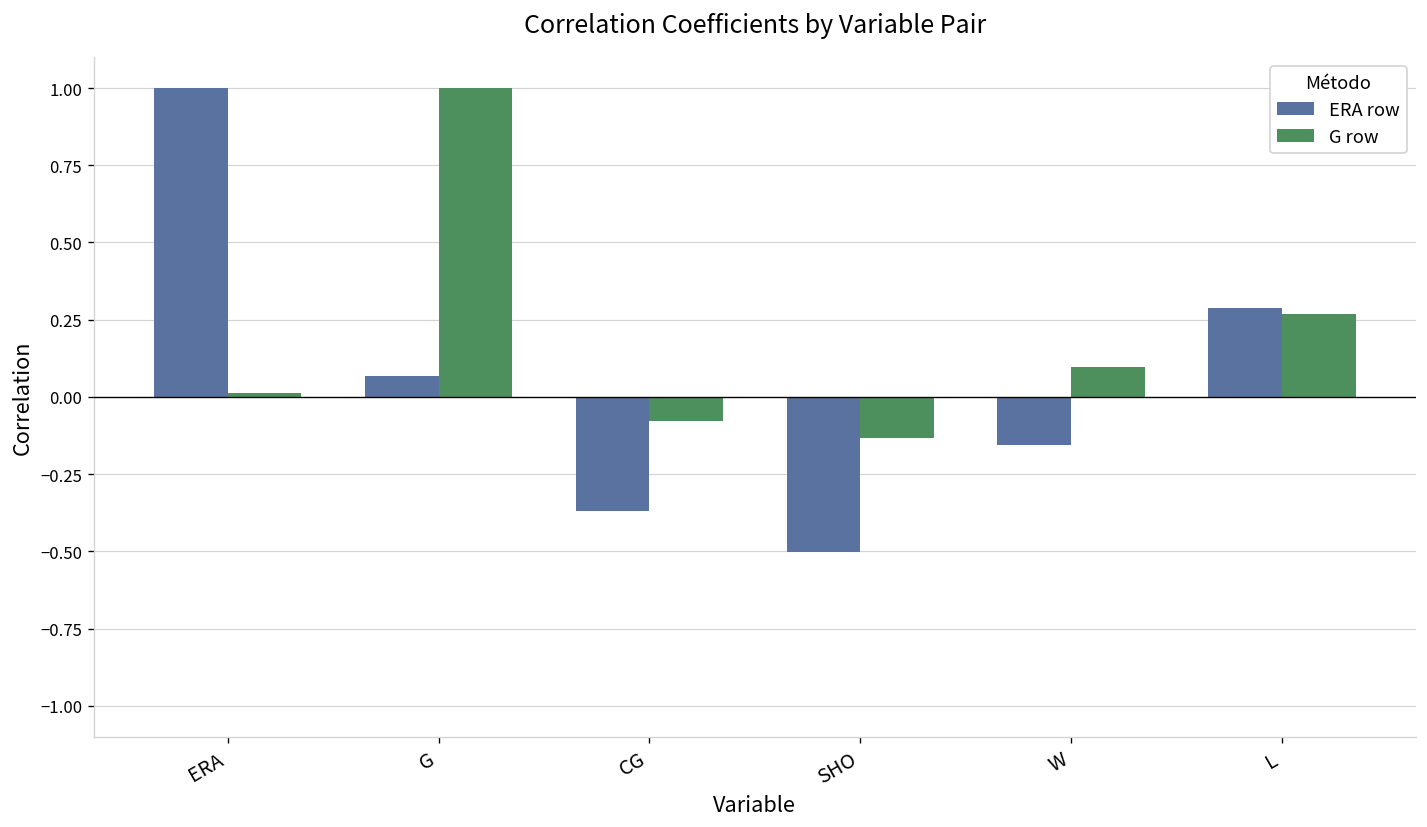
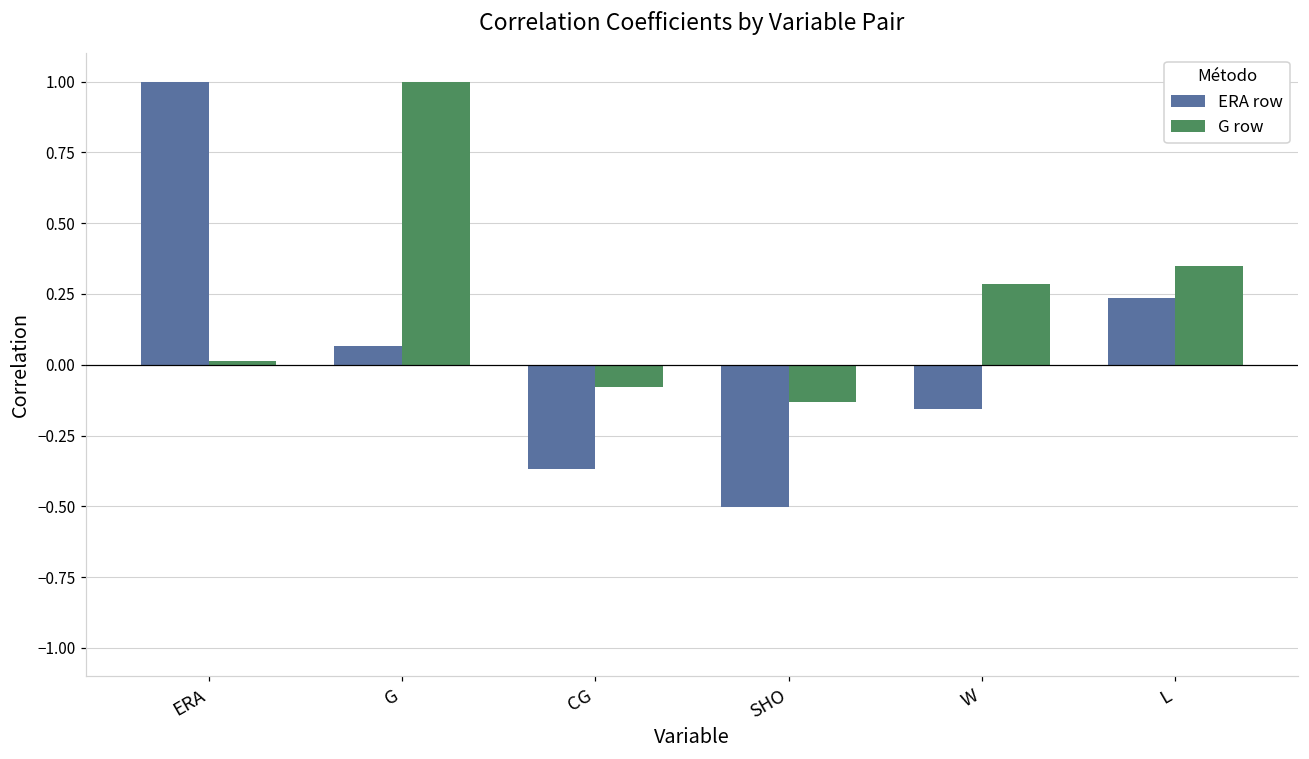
  {
    "ERA row": {
      "ERA": 1.00,
      "G": 0.07,
      "CG": -0.37,
      "SHO": -0.50,
      "W": -0.15,
-     "L": 0.29
+     "L": 0.24
    },
    "G row": {
      "ERA": 0.01,
      "G": 1.00,
      "CG": -0.08,
      "SHO": -0.13,
-     "W": 0.10,
-     "L": 0.27
+     "W": 0.29,
+     "L": 0.35
    }
  }
